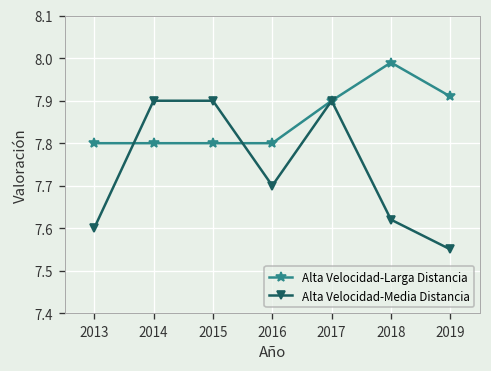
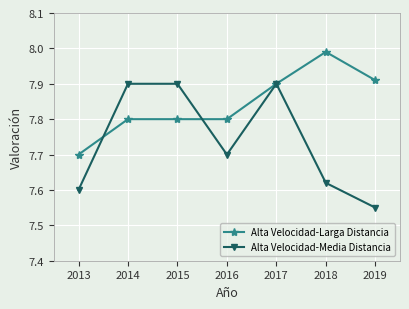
  {
    "Alta Velocidad-Larga Distancia": {
-     "2013": 7.8,
+     "2013": 7.7,
      "2014": 7.8,
      "2015": 7.8,
      "2016": 7.8,
      "2018": 7.99,
      "2019": 7.91
    },
    "Alta Velocidad-Media Distancia": {
      "2013": 7.6,
      "2014": 7.9,
      "2015": 7.9,
      "2016": 7.7,
      "2018": 7.62,
      "2019": 7.55
    }
  }
